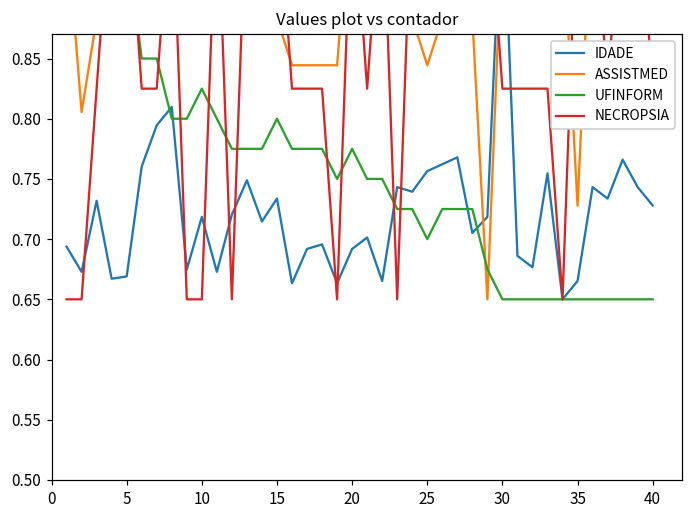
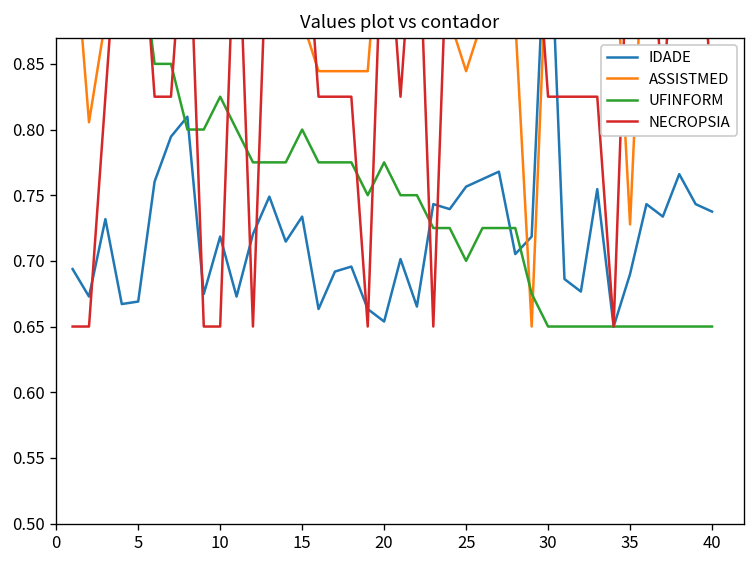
  {
    "IDADE": {
      "5": 0.669,
      "10": 0.718,
      "15": 0.734,
-     "20": 0.692,
+     "20": 0.654,
      "25": 0.757,
-     "35": 0.665,
-     "40": 0.728
+     "35": 0.690,
+     "40": 0.738
    },
    "ASSISTMED": {
      "25": 0.844,
      "35": 0.728
    },
    "UFINFORM": {
      "10": 0.825,
      "15": 0.800,
      "20": 0.775,
      "25": 0.700,
      "30": 0.650,
      "35": 0.650,
      "40": 0.650
    },
    "NECROPSIA": {
      "10": 0.650,
      "30": 0.825
    }
  }
